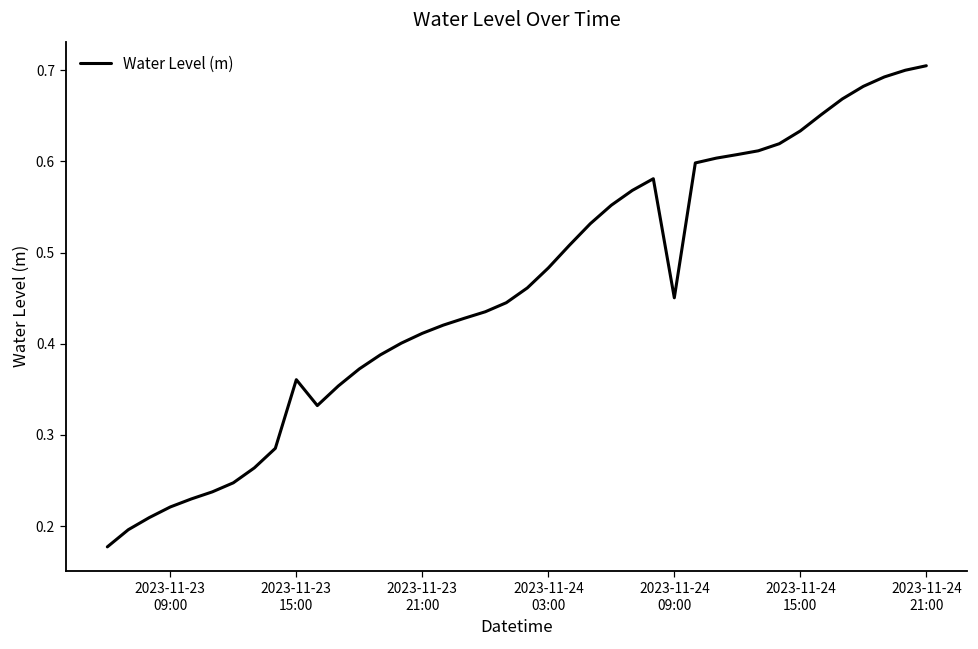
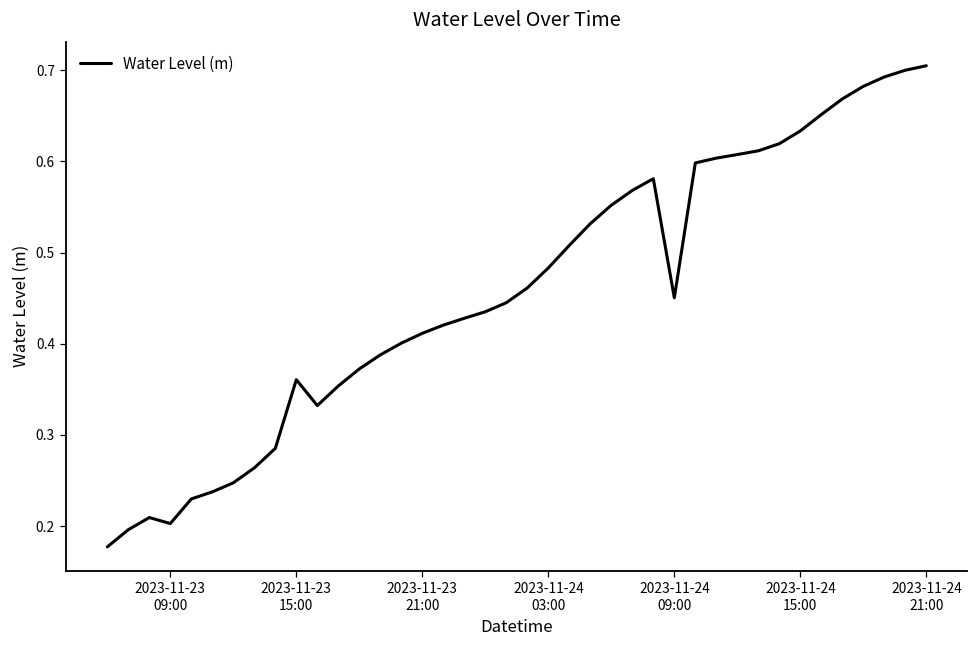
  {
-   "2023-11-23 09:00": 0.22,
+   "2023-11-23 09:00": 0.20,
    "2023-11-23 15:00": 0.36,
    "2023-11-23 21:00": 0.41,
    "2023-11-24 03:00": 0.48,
    "2023-11-24 09:00": 0.45,
    "2023-11-24 15:00": 0.63,
    "2023-11-24 21:00": 0.70
  }
